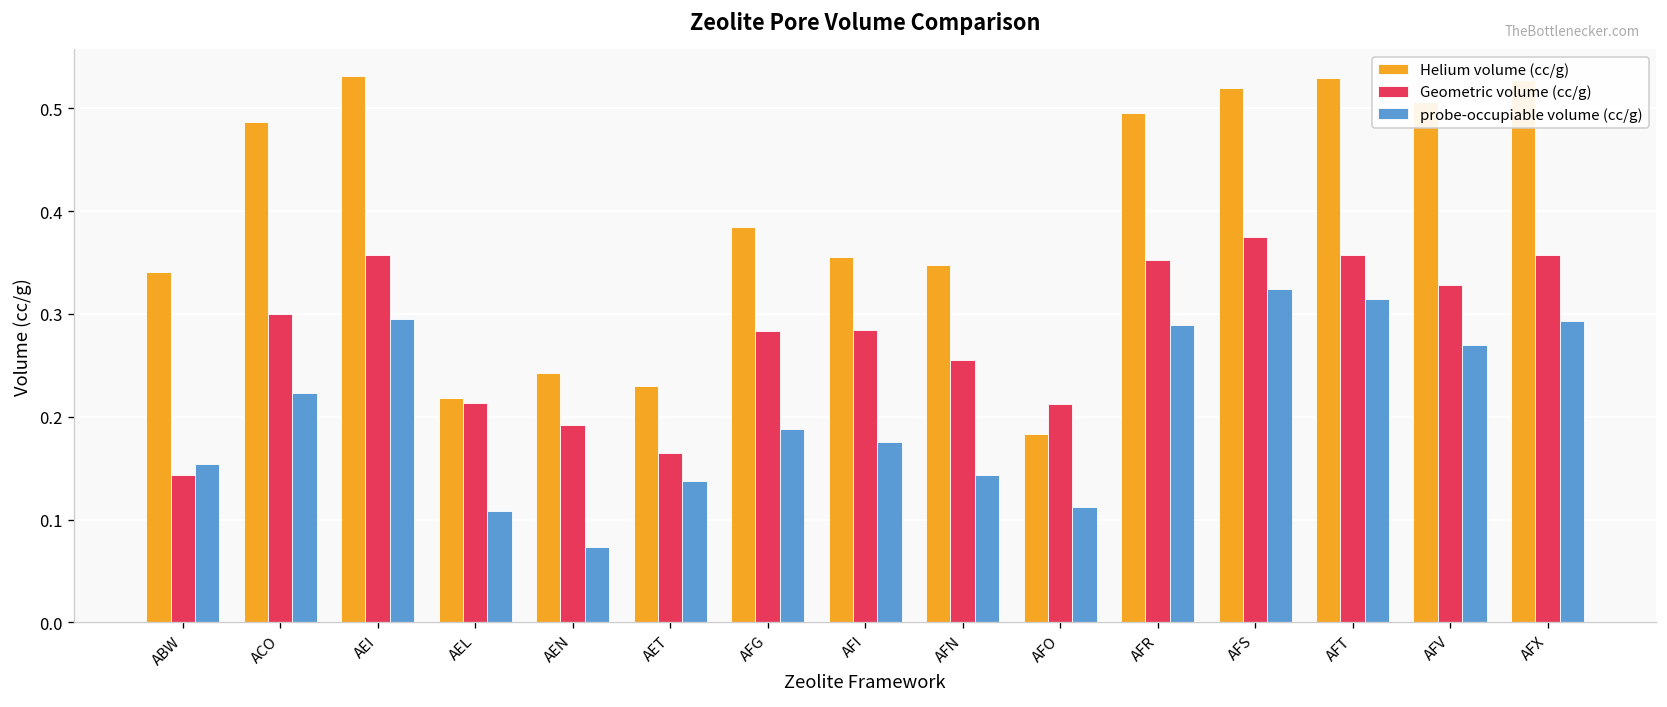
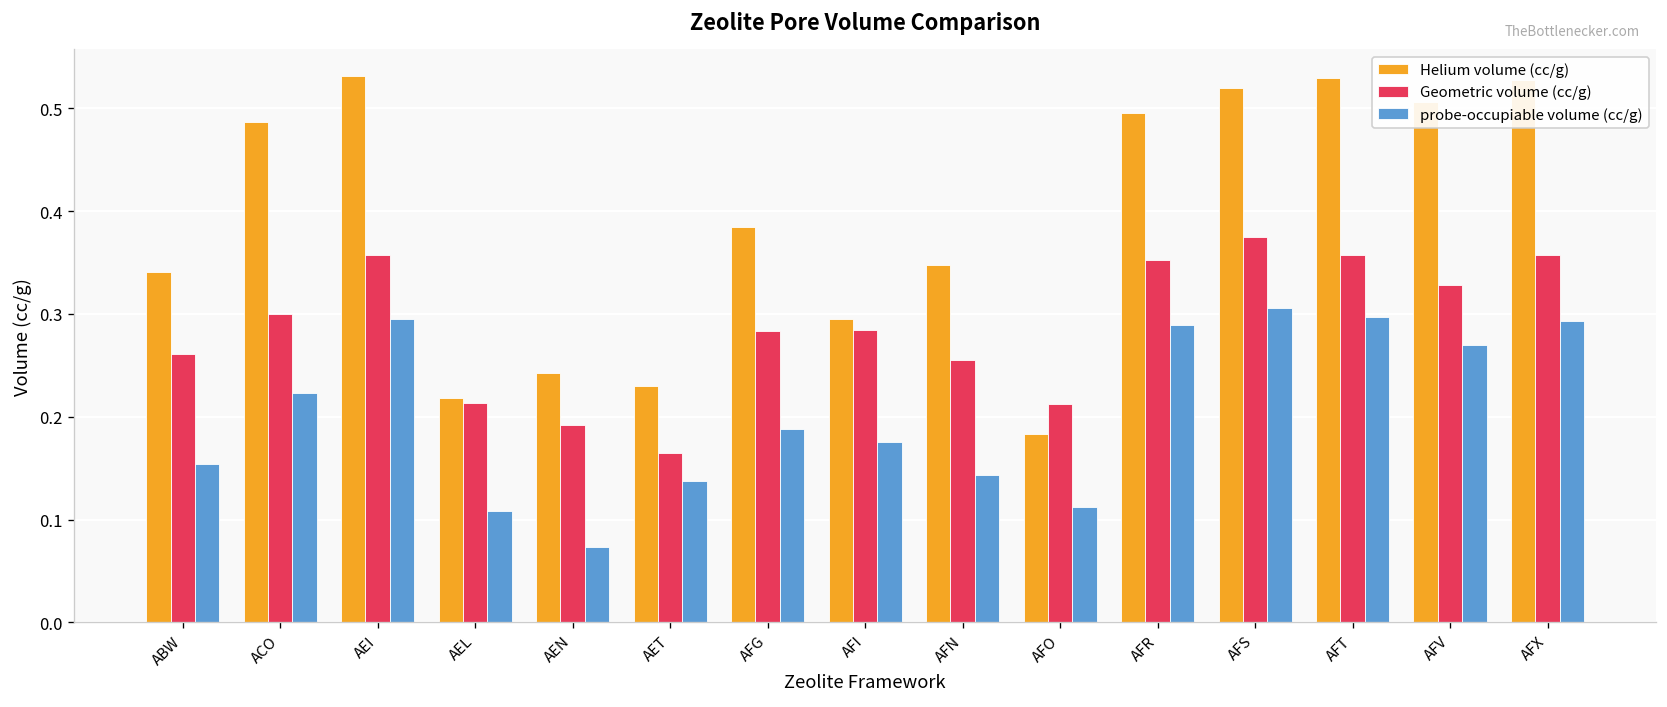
  {
    "Helium volume (cc/g)": {
      "ABW": 0.34,
      "ACO": 0.49,
      "AEI": 0.53,
      "AEL": 0.22,
      "AEN": 0.24,
      "AET": 0.23,
      "AFG": 0.38,
-     "AFI": 0.36,
+     "AFI": 0.30,
      "AFN": 0.35,
      "AFO": 0.18,
      "AFR": 0.50,
      "AFS": 0.52,
      "AFT": 0.53
    },
    "Geometric volume (cc/g)": {
-     "ABW": 0.14,
+     "ABW": 0.26,
      "ACO": 0.30,
      "AEI": 0.36,
      "AEL": 0.21,
      "AEN": 0.19,
      "AET": 0.17,
      "AFG": 0.28,
      "AFI": 0.28,
      "AFN": 0.26,
      "AFO": 0.21,
      "AFR": 0.35,
      "AFS": 0.38,
      "AFT": 0.36,
      "AFV": 0.33,
      "AFX": 0.36
    },
    "probe-occupiable volume (cc/g)": {
      "ABW": 0.15,
      "ACO": 0.22,
      "AEI": 0.30,
      "AEL": 0.11,
      "AEN": 0.07,
      "AET": 0.14,
      "AFG": 0.19,
      "AFI": 0.18,
      "AFN": 0.14,
      "AFO": 0.11,
      "AFR": 0.29,
-     "AFS": 0.32,
-     "AFT": 0.31,
+     "AFS": 0.31,
+     "AFT": 0.30,
      "AFV": 0.27,
      "AFX": 0.29
    }
  }
